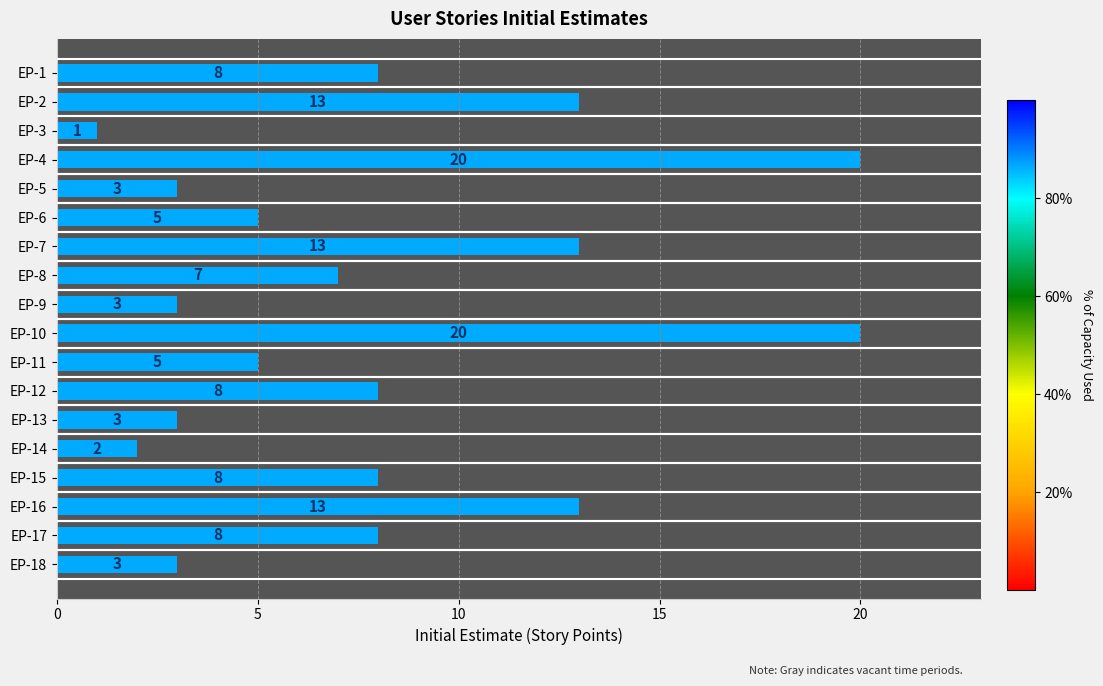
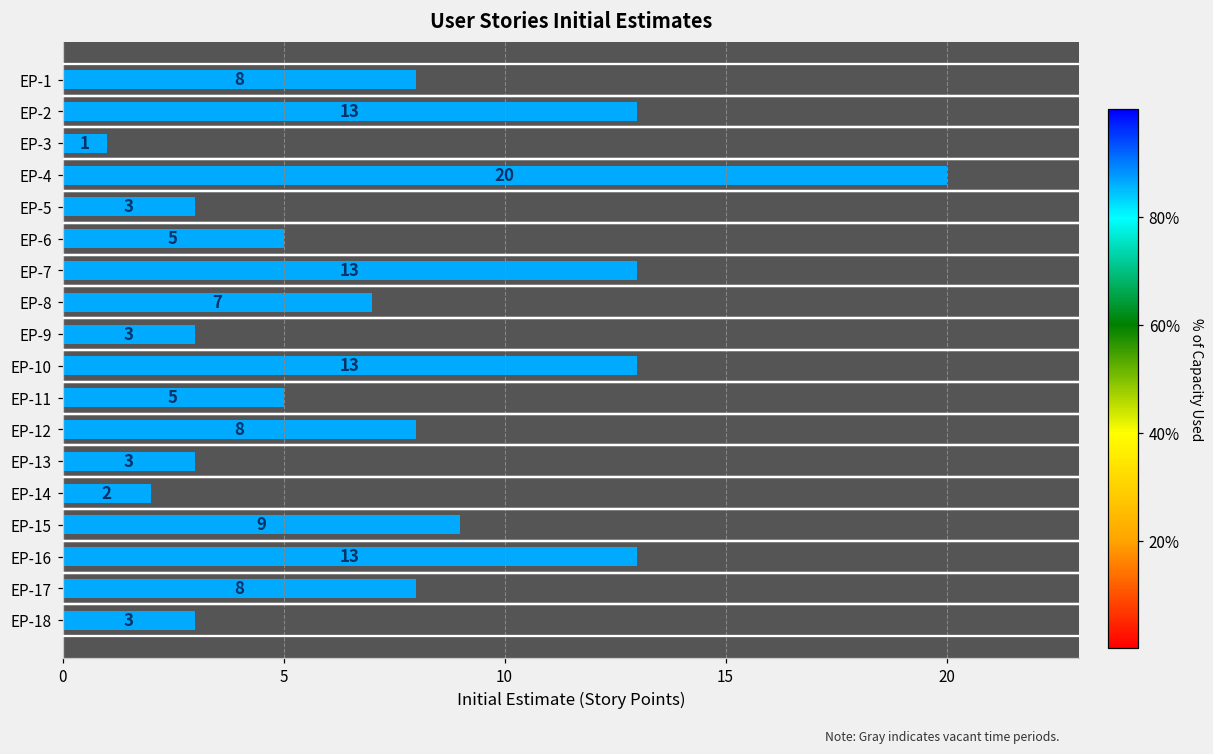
  {
    "EP-1": 8,
    "EP-2": 13,
    "EP-3": 1,
    "EP-4": 20,
    "EP-5": 3,
    "EP-6": 5,
    "EP-7": 13,
    "EP-8": 7,
    "EP-9": 3,
-   "EP-10": 20,
+   "EP-10": 13,
    "EP-11": 5,
    "EP-12": 8,
    "EP-13": 3,
    "EP-14": 2,
-   "EP-15": 8,
+   "EP-15": 9,
    "EP-16": 13,
    "EP-17": 8,
    "EP-18": 3
  }
